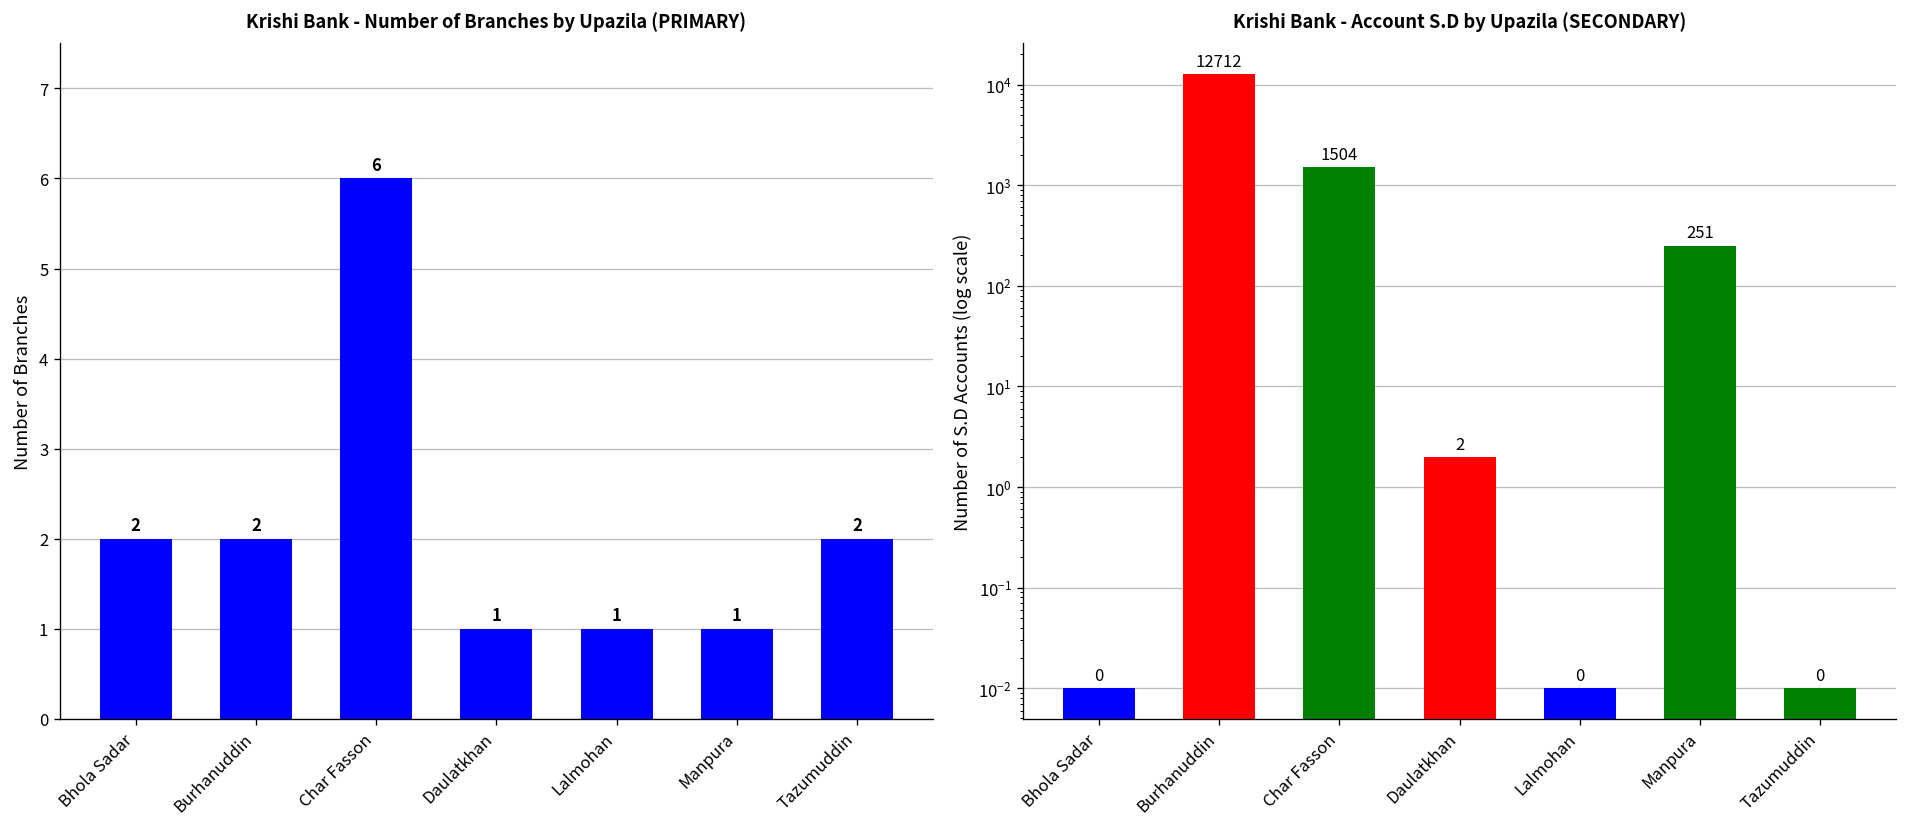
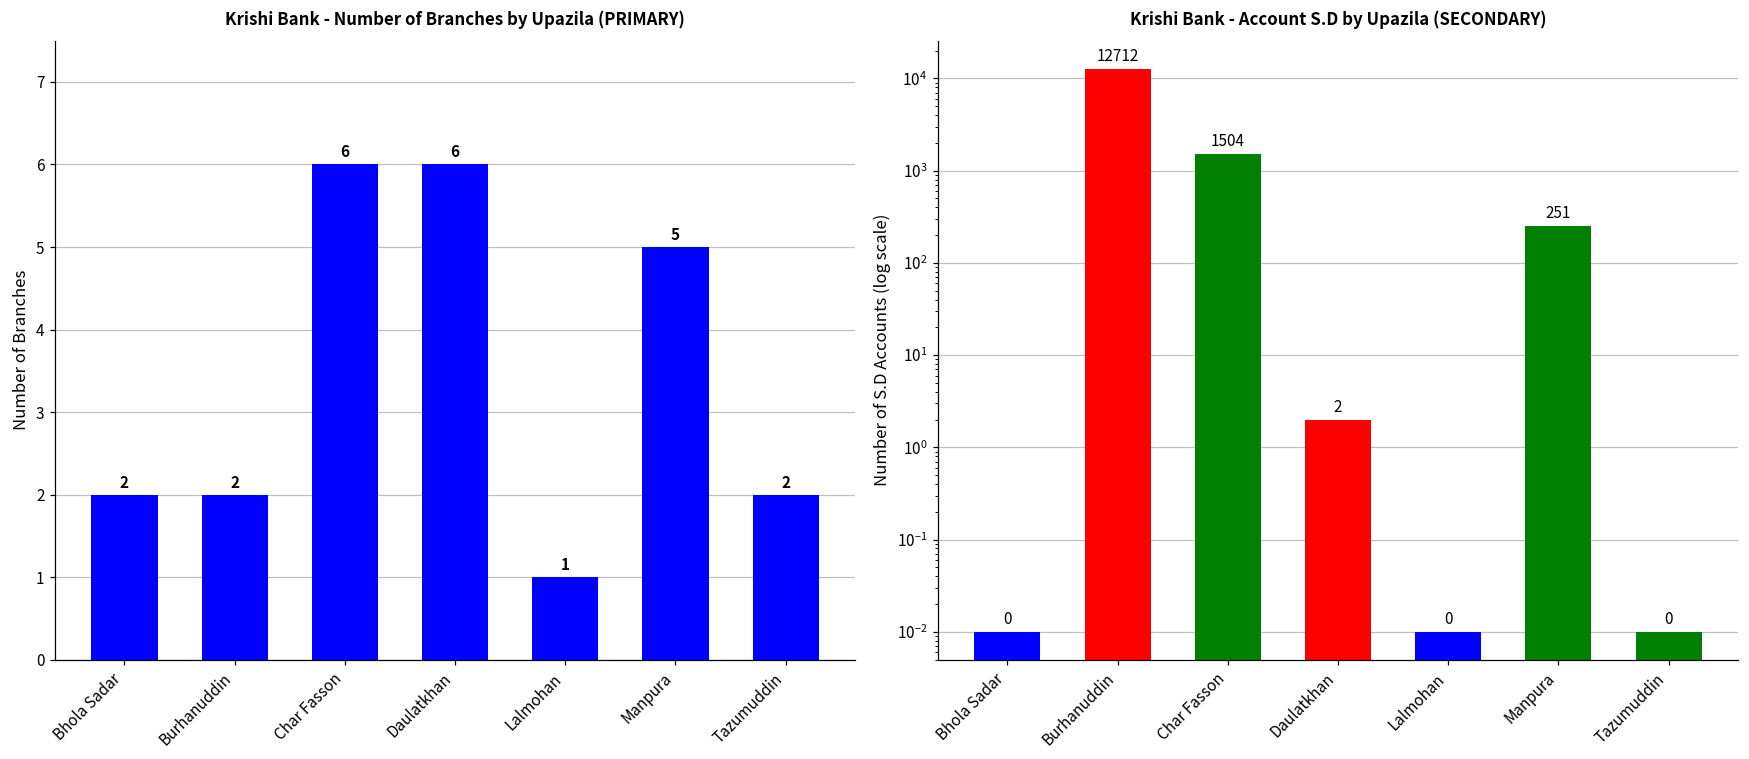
  {
    "Krishi Bank - Number of Branches by Upazila (PRIMARY)": {
      "Bhola Sadar": 2,
      "Burhanuddin": 2,
      "Char Fasson": 6,
-     "Daulatkhan": 1,
+     "Daulatkhan": 6,
      "Lalmohan": 1,
-     "Manpura": 1,
+     "Manpura": 5,
      "Tazumuddin": 2
    },
    "Krishi Bank - Account S.D by Upazila (SECONDARY)": {
      "Bhola Sadar": 0,
      "Burhanuddin": 12712,
      "Char Fasson": 1504,
      "Daulatkhan": 2,
      "Lalmohan": 0,
      "Manpura": 251,
      "Tazumuddin": 0
    }
  }
